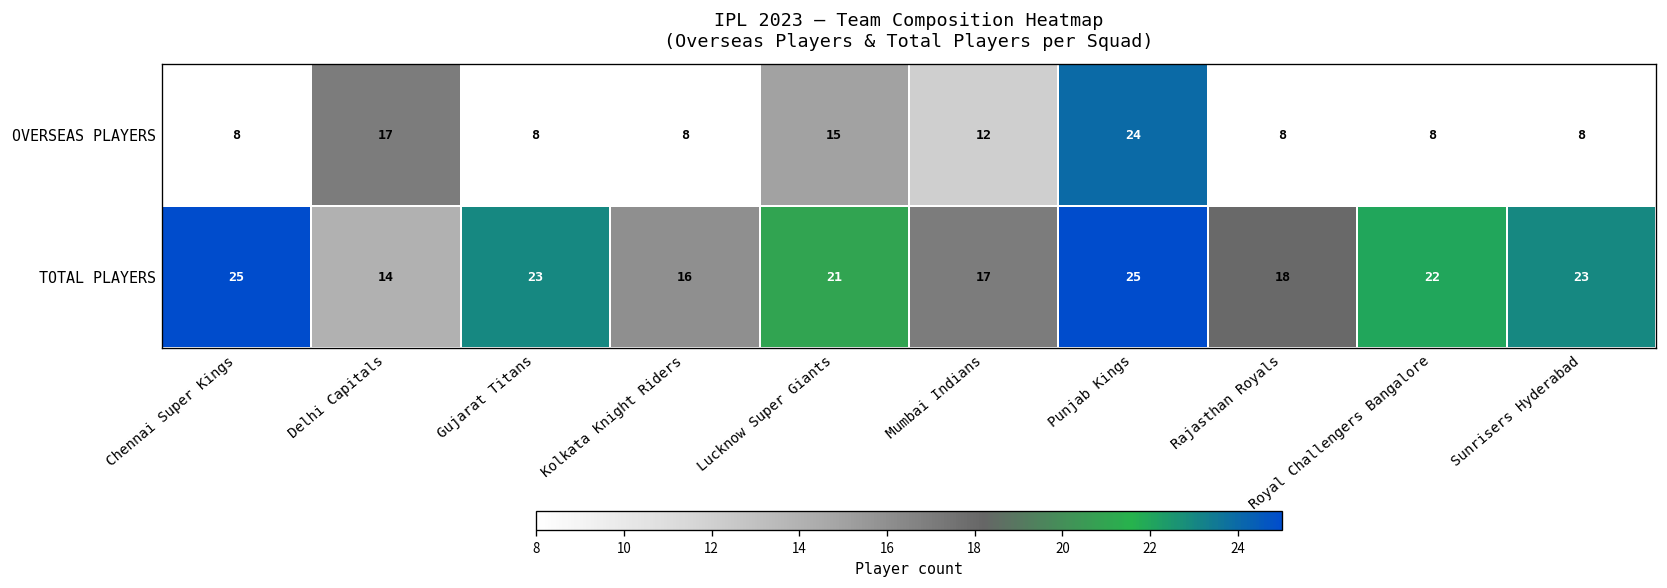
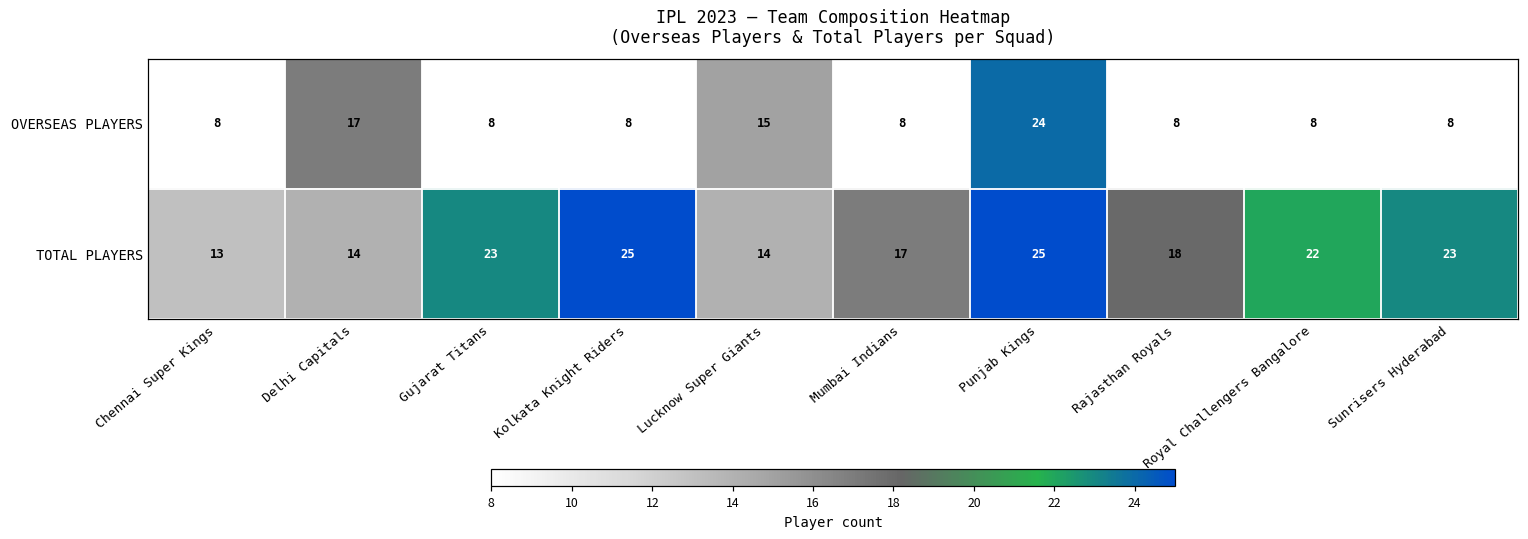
  {
    "OVERSEAS PLAYERS": {
      "Chennai Super Kings": 8,
      "Delhi Capitals": 17,
      "Gujarat Titans": 8,
      "Kolkata Knight Riders": 8,
      "Lucknow Super Giants": 15,
-     "Mumbai Indians": 12,
+     "Mumbai Indians": 8,
      "Punjab Kings": 24,
      "Rajasthan Royals": 8,
      "Royal Challengers Bangalore": 8,
      "Sunrisers Hyderabad": 8
    },
    "TOTAL PLAYERS": {
-     "Chennai Super Kings": 25,
+     "Chennai Super Kings": 13,
      "Delhi Capitals": 14,
      "Gujarat Titans": 23,
-     "Kolkata Knight Riders": 16,
-     "Lucknow Super Giants": 21,
+     "Kolkata Knight Riders": 25,
+     "Lucknow Super Giants": 14,
      "Mumbai Indians": 17,
      "Punjab Kings": 25,
      "Rajasthan Royals": 18,
      "Royal Challengers Bangalore": 22,
      "Sunrisers Hyderabad": 23
    }
  }
